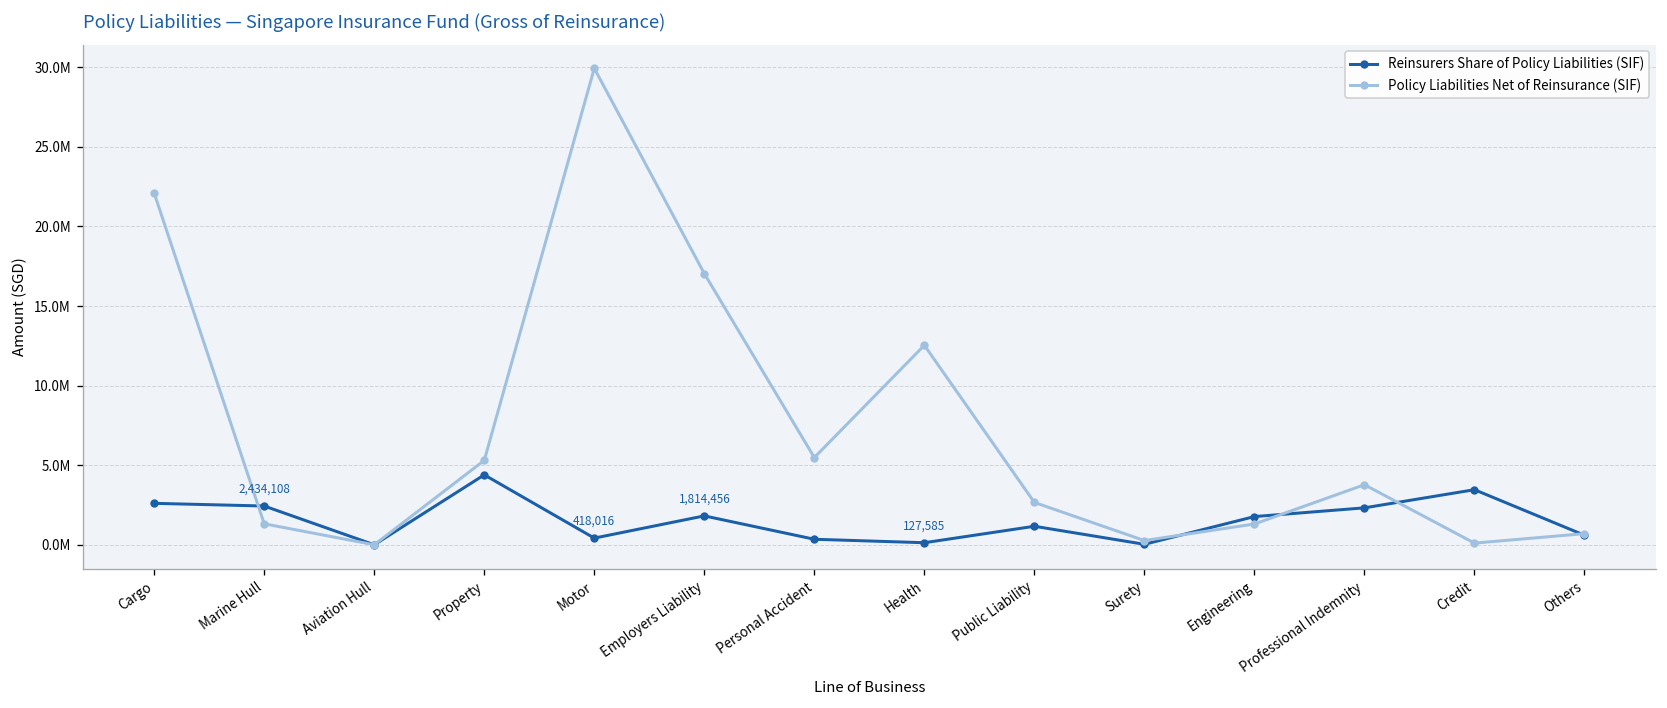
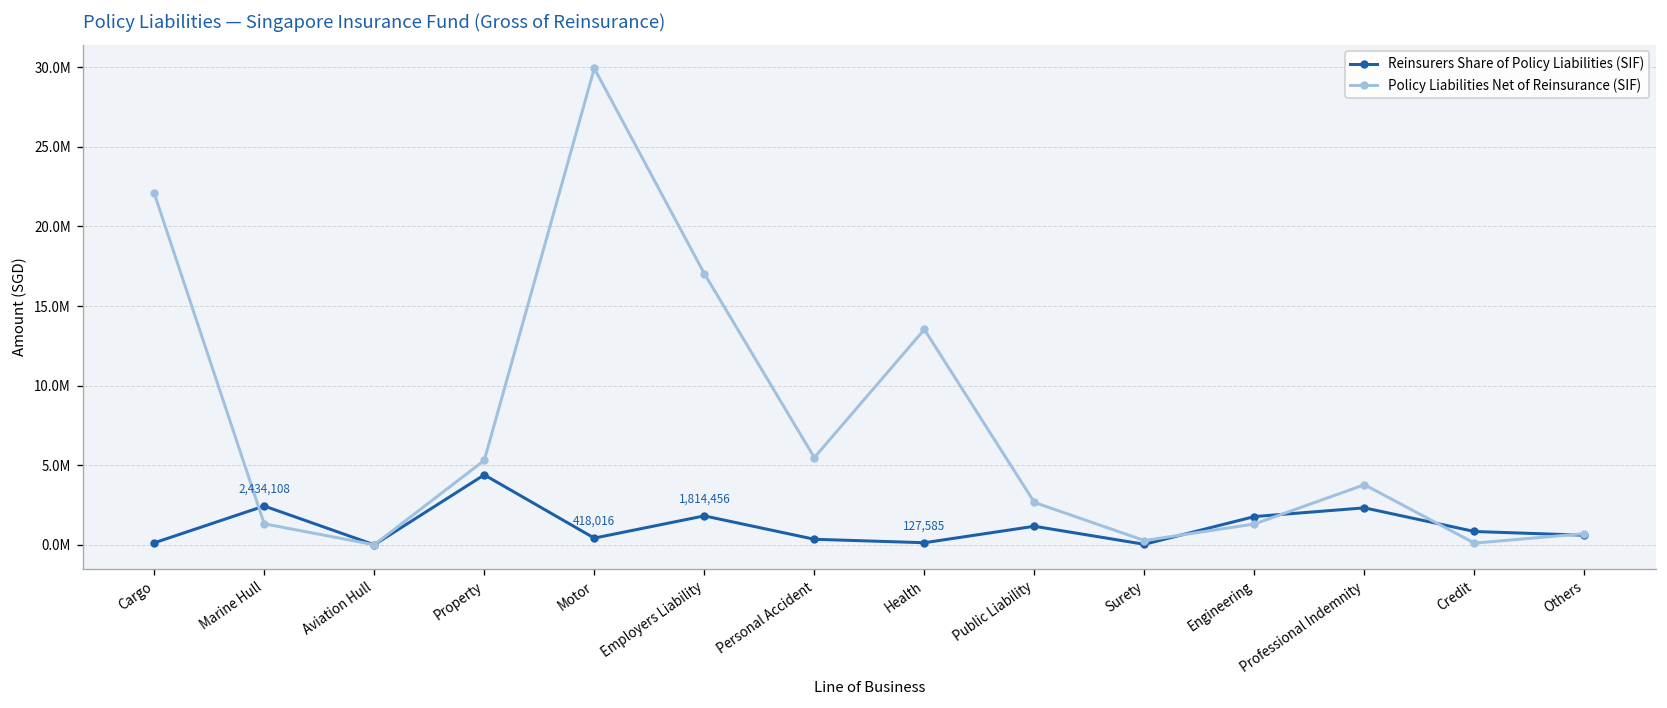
  {
    "Reinsurers Share of Policy Liabilities (SIF)": {
-     "Cargo": 2600000,
+     "Cargo": 100000,
      "Property": 4400000,
      "Personal Accident": 300000,
      "Public Liability": 1200000,
      "Surety": 0,
      "Engineering": 1800000,
      "Professional Indemnity": 2300000,
-     "Credit": 3500000
+     "Credit": 800000
    },
    "Policy Liabilities Net of Reinsurance (SIF)": {
      "Cargo": 22100000,
      "Marine Hull": 1300000,
      "Property": 5300000,
      "Motor": 29900000,
      "Employers Liability": 17000000,
      "Personal Accident": 5500000,
-     "Health": 12500000,
+     "Health": 13500000,
      "Public Liability": 2700000,
      "Surety": 300000,
      "Engineering": 1300000,
      "Professional Indemnity": 3800000,
      "Credit": 100000
    }
  }
